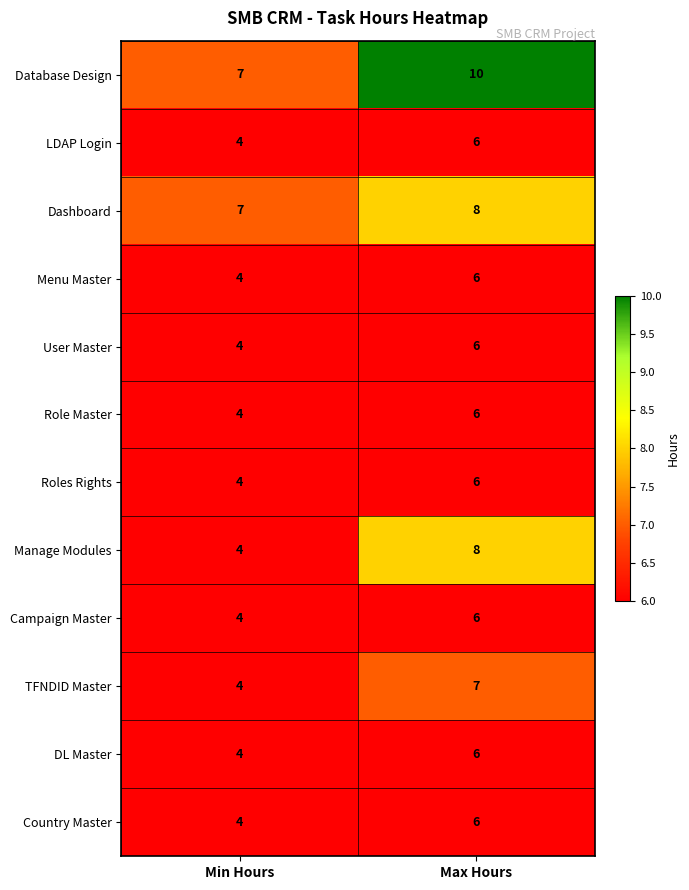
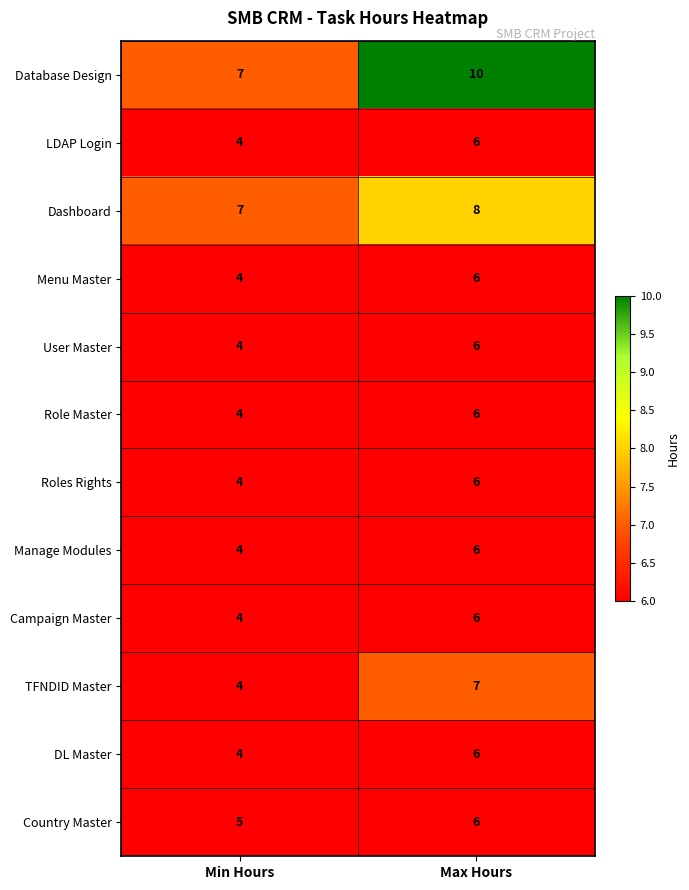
  {
    "Database Design": {
      "Min Hours": 7,
      "Max Hours": 10
    },
    "LDAP Login": {
      "Min Hours": 4,
      "Max Hours": 6
    },
    "Dashboard": {
      "Min Hours": 7,
      "Max Hours": 8
    },
    "Menu Master": {
      "Min Hours": 4,
      "Max Hours": 6
    },
    "User Master": {
      "Min Hours": 4,
      "Max Hours": 6
    },
    "Role Master": {
      "Min Hours": 4,
      "Max Hours": 6
    },
    "Roles Rights": {
      "Min Hours": 4,
      "Max Hours": 6
    },
    "Manage Modules": {
      "Min Hours": 4,
-     "Max Hours": 8
+     "Max Hours": 6
    },
    "Campaign Master": {
      "Min Hours": 4,
      "Max Hours": 6
    },
    "TFNDID Master": {
      "Min Hours": 4,
      "Max Hours": 7
    },
    "DL Master": {
      "Min Hours": 4,
      "Max Hours": 6
    },
    "Country Master": {
-     "Min Hours": 4,
+     "Min Hours": 5,
      "Max Hours": 6
    }
  }
